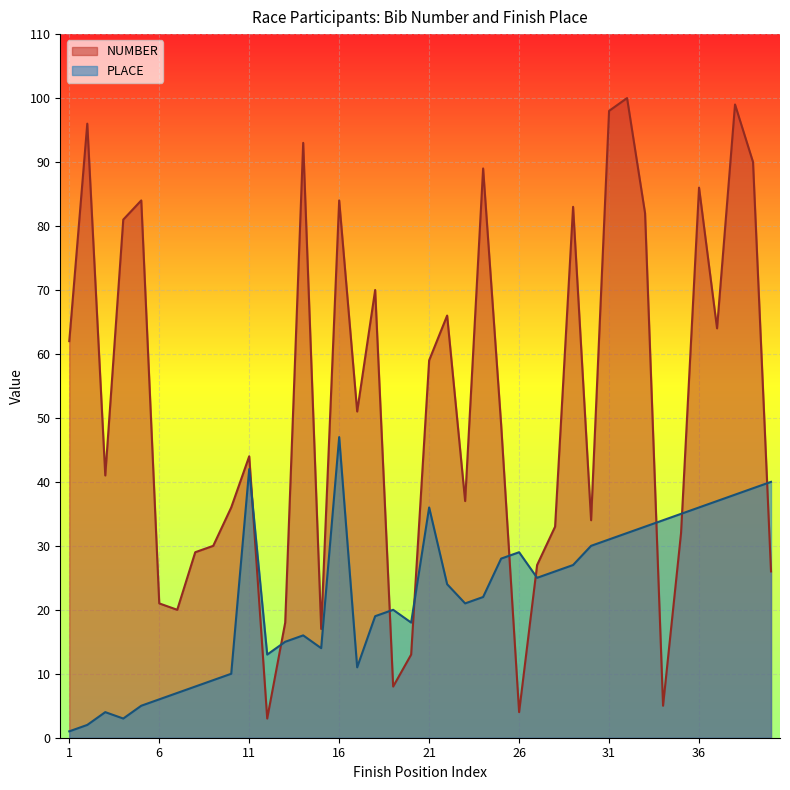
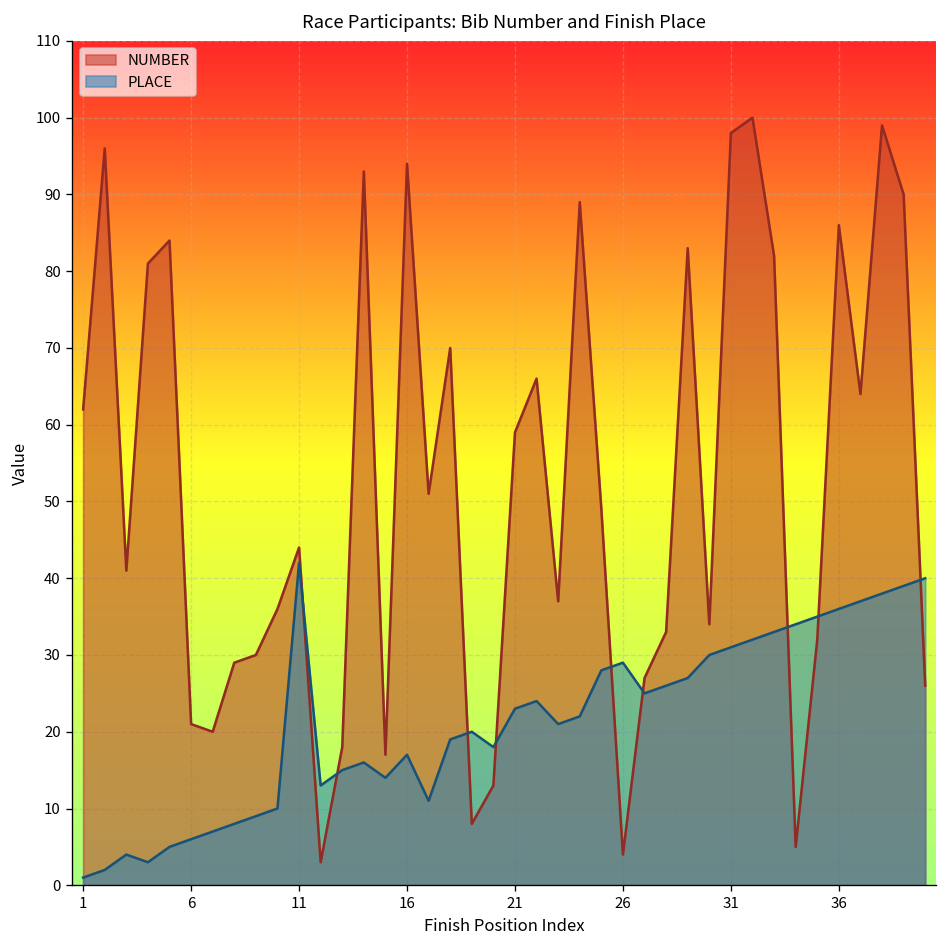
  {
    "NUMBER": {
      "1": 62,
      "6": 21,
      "11": 44,
-     "16": 84,
+     "16": 94,
      "21": 59,
      "26": 4,
      "31": 98,
      "36": 86
    },
    "PLACE": {
      "1": 1,
      "6": 6,
      "11": 42,
-     "16": 47,
-     "21": 36,
+     "16": 17,
+     "21": 23,
      "26": 29,
      "31": 31,
      "36": 36
    }
  }
